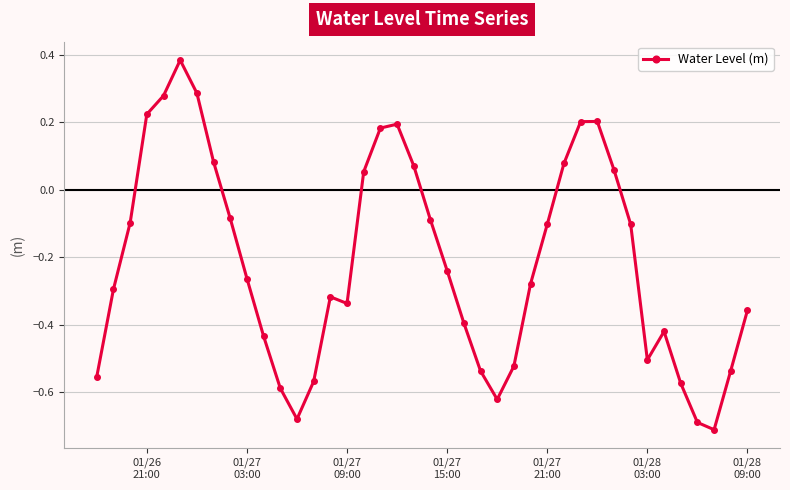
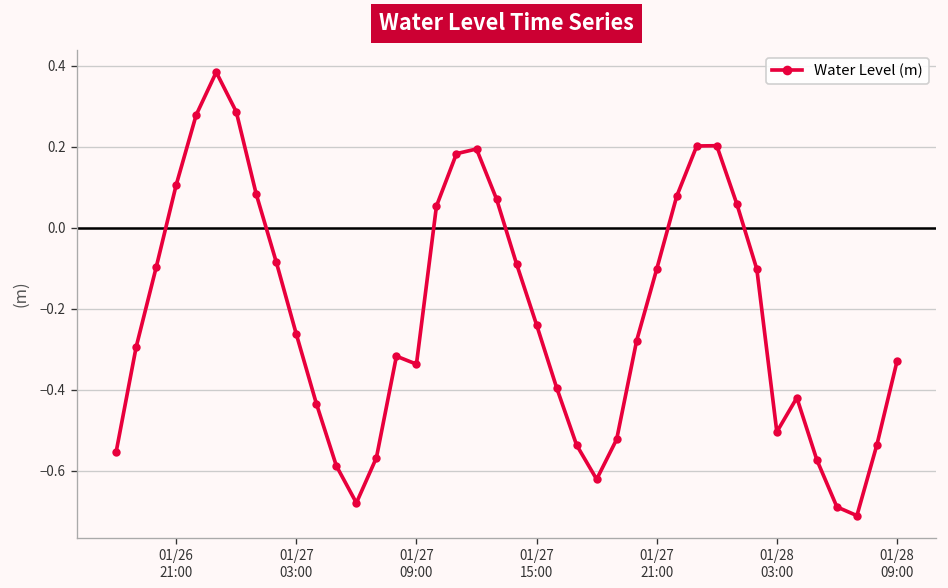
  {
-   "01/26 21:00": 0.22,
+   "01/26 21:00": 0.11,
    "01/27 03:00": -0.26,
    "01/27 09:00": -0.34,
    "01/27 15:00": -0.24,
    "01/27 21:00": -0.10,
    "01/28 03:00": -0.50,
-   "01/28 09:00": -0.36
+   "01/28 09:00": -0.33
  }
